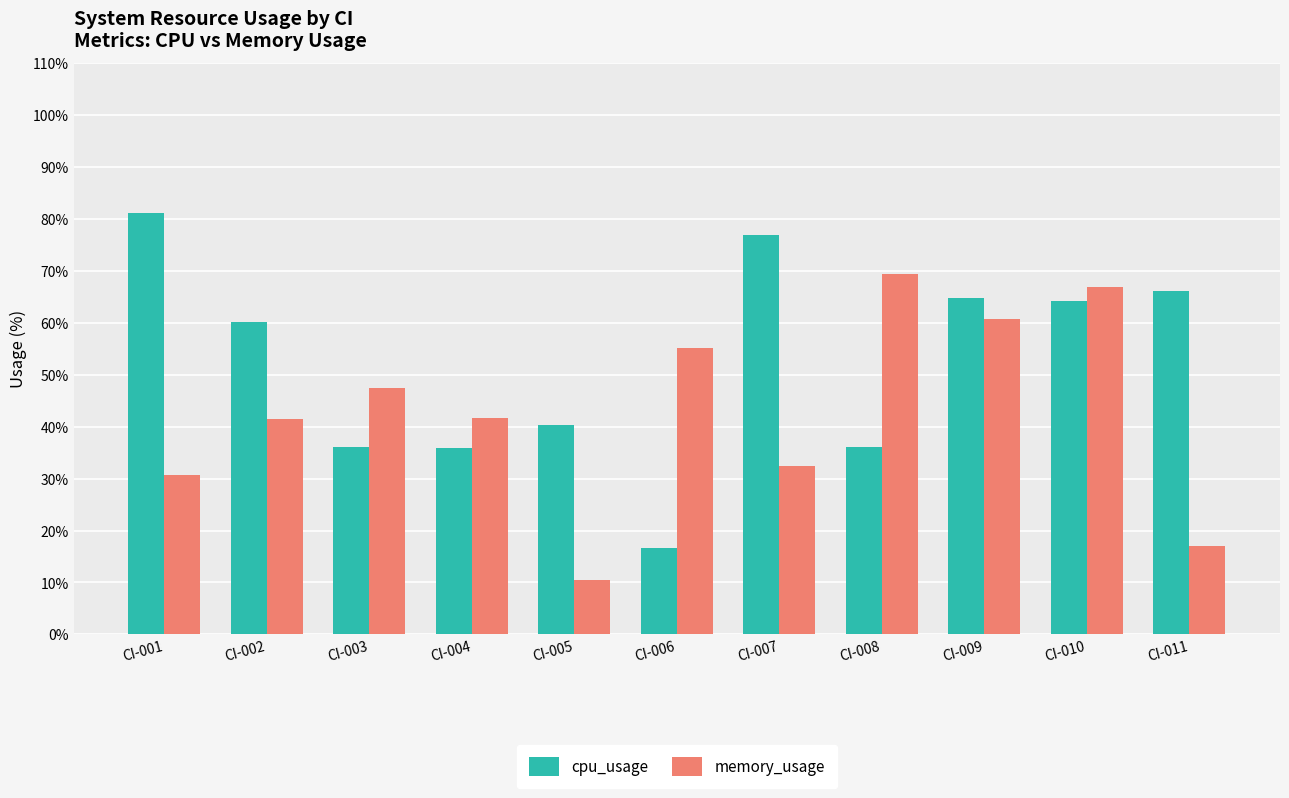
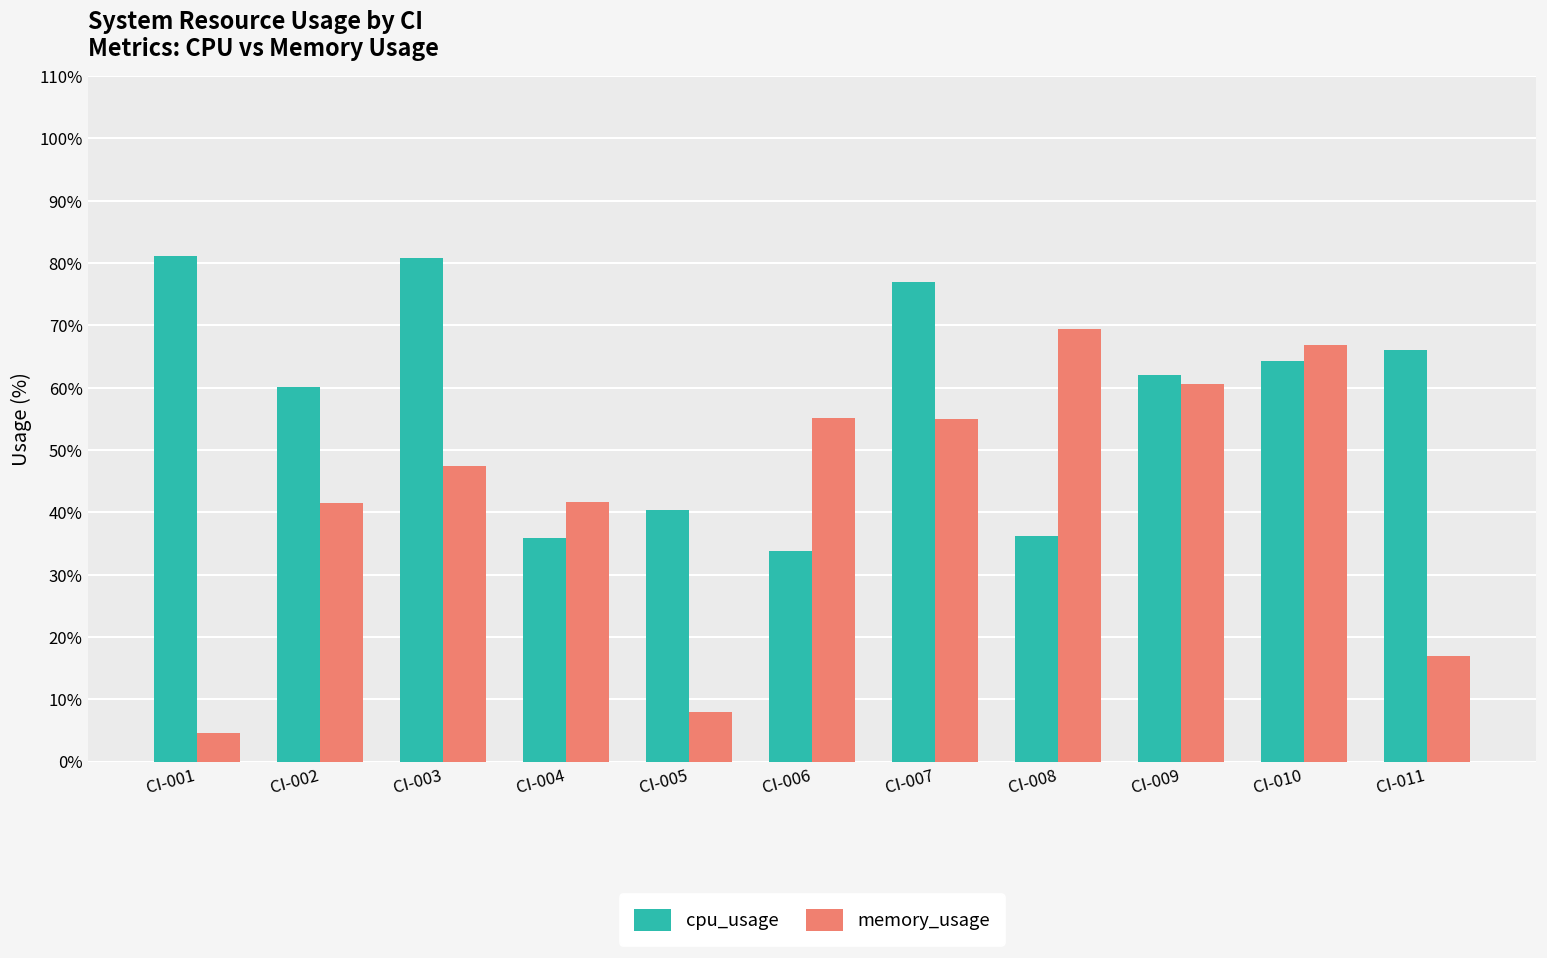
  {
    "cpu_usage": {
      "CI-001": "81%",
      "CI-002": "60%",
-     "CI-003": "36%",
+     "CI-003": "81%",
      "CI-004": "36%",
      "CI-005": "40%",
-     "CI-006": "17%",
+     "CI-006": "34%",
      "CI-007": "77%",
      "CI-008": "36%",
-     "CI-009": "65%",
+     "CI-009": "62%",
      "CI-010": "64%",
      "CI-011": "66%"
    },
    "memory_usage": {
-     "CI-001": "31%",
+     "CI-001": "5%",
      "CI-002": "42%",
      "CI-003": "48%",
      "CI-004": "42%",
-     "CI-005": "10%",
+     "CI-005": "8%",
      "CI-006": "55%",
-     "CI-007": "32%",
+     "CI-007": "55%",
      "CI-008": "69%",
      "CI-009": "61%",
      "CI-010": "67%",
      "CI-011": "17%"
    }
  }
